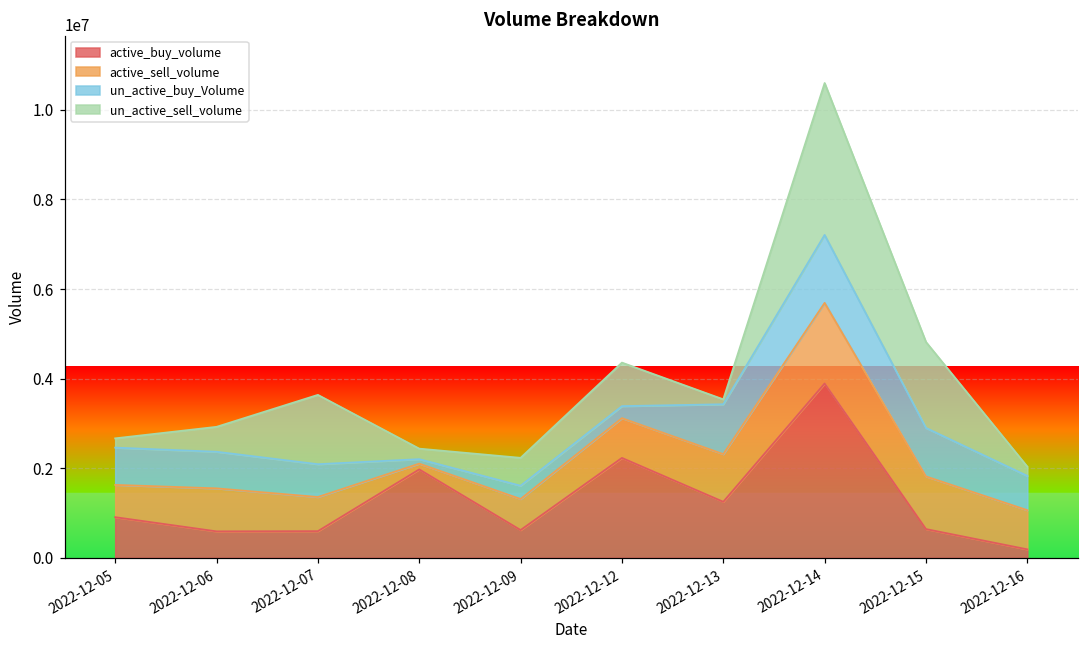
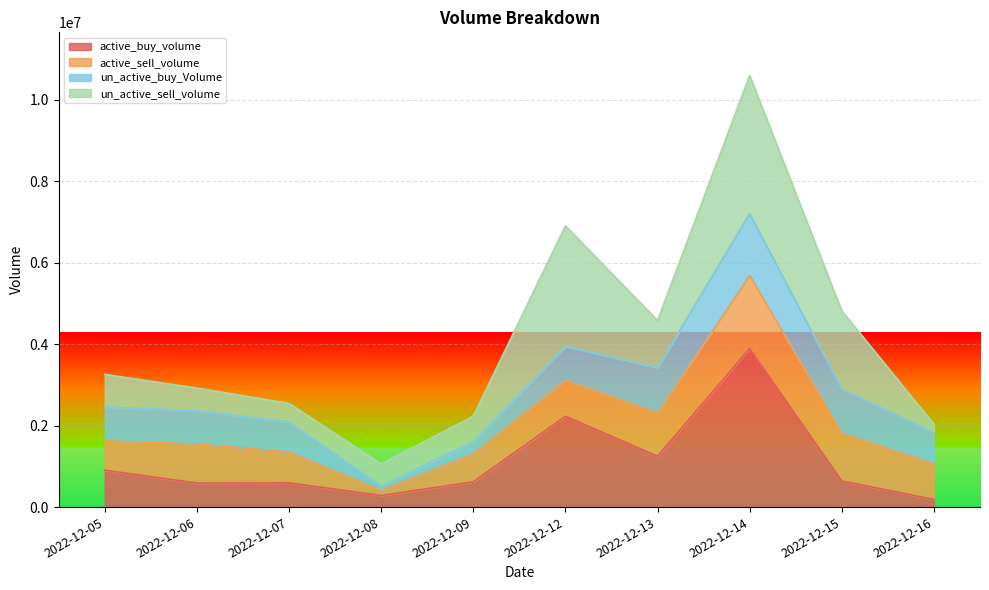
  {
    "active_buy_volume": {
      "2022-12-05": 900000,
      "2022-12-06": 600000,
      "2022-12-07": 600000,
-     "2022-12-08": 2000000,
+     "2022-12-08": 300000,
      "2022-12-09": 600000,
      "2022-12-12": 2200000,
      "2022-12-13": 1300000,
      "2022-12-14": 3900000,
      "2022-12-15": 600000,
      "2022-12-16": 200000
    },
    "active_sell_volume": {
      "2022-12-05": 700000,
      "2022-12-06": 1000000,
      "2022-12-07": 800000,
      "2022-12-08": 100000,
      "2022-12-09": 700000,
      "2022-12-12": 900000,
      "2022-12-13": 1100000,
      "2022-12-14": 1800000,
      "2022-12-15": 1200000,
      "2022-12-16": 900000
    },
    "un_active_buy_Volume": {
      "2022-12-05": 800000,
      "2022-12-06": 800000,
      "2022-12-07": 700000,
      "2022-12-08": 100000,
      "2022-12-09": 300000,
-     "2022-12-12": 300000,
+     "2022-12-12": 800000,
      "2022-12-13": 1100000,
      "2022-12-14": 1500000,
      "2022-12-15": 1100000,
      "2022-12-16": 800000
    },
    "un_active_sell_volume": {
-     "2022-12-05": 200000,
+     "2022-12-05": 800000,
      "2022-12-06": 600000,
-     "2022-12-07": 1500000,
-     "2022-12-08": 200000,
+     "2022-12-07": 500000,
+     "2022-12-08": 500000,
      "2022-12-09": 600000,
-     "2022-12-12": 1000000,
-     "2022-12-13": 100000,
+     "2022-12-12": 3000000,
+     "2022-12-13": 1200000,
      "2022-12-14": 3400000,
      "2022-12-15": 1900000,
      "2022-12-16": 200000
    }
  }
